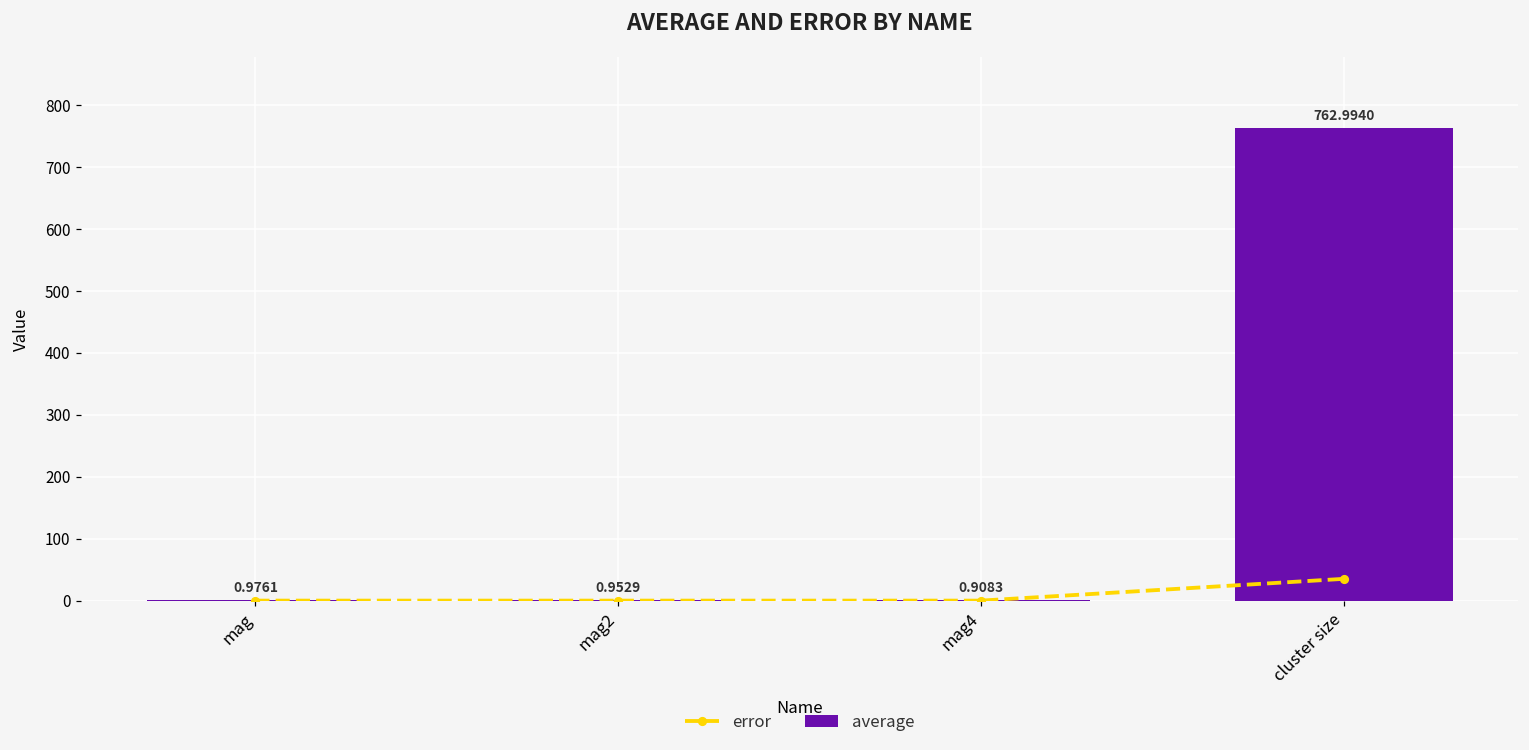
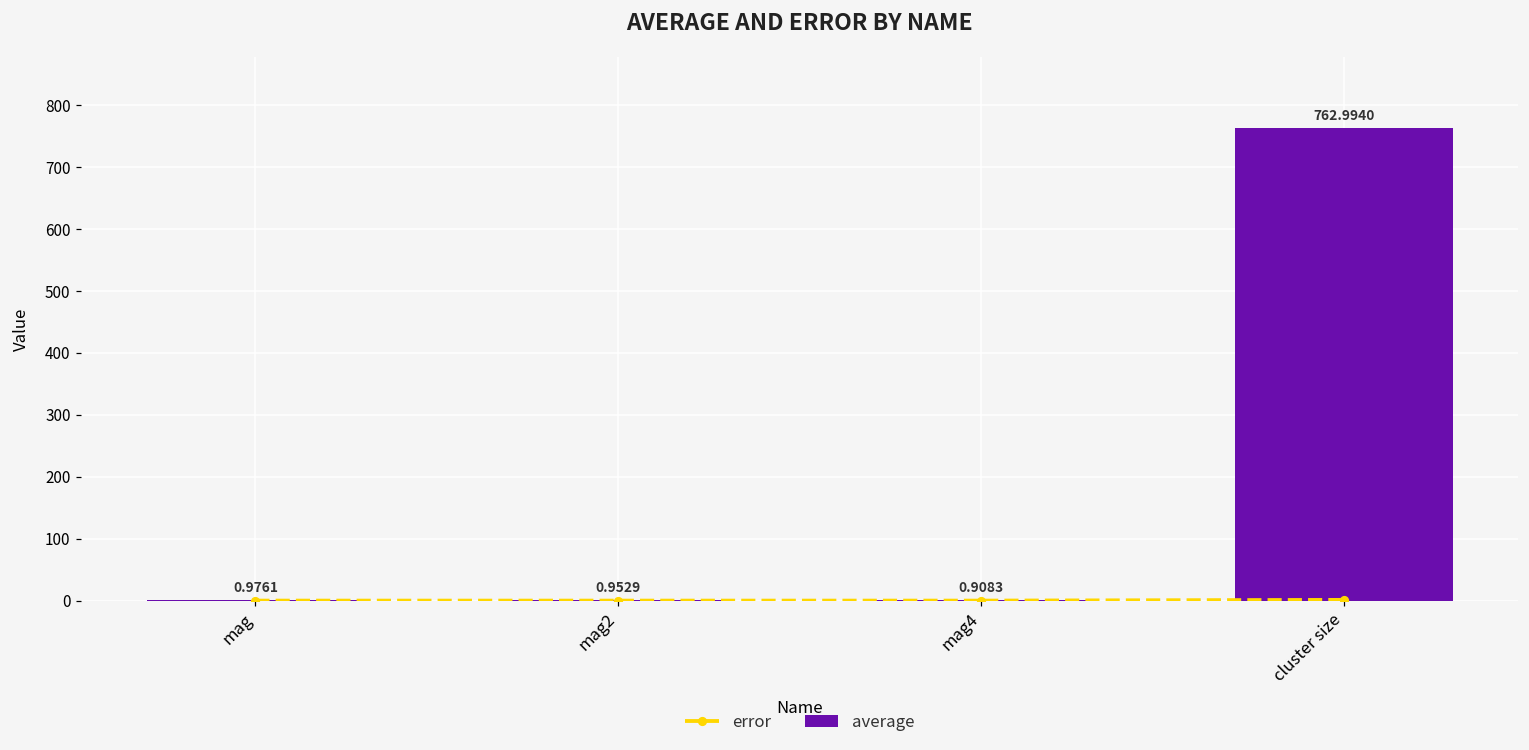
  {
    "average": {
      "mag": 0.9761,
      "mag2": 0.9529,
      "mag4": 0.9083,
      "cluster size": 762.9940
    },
    "error": {
-     "cluster size": 40
+     "cluster size": 0
    }
  }
